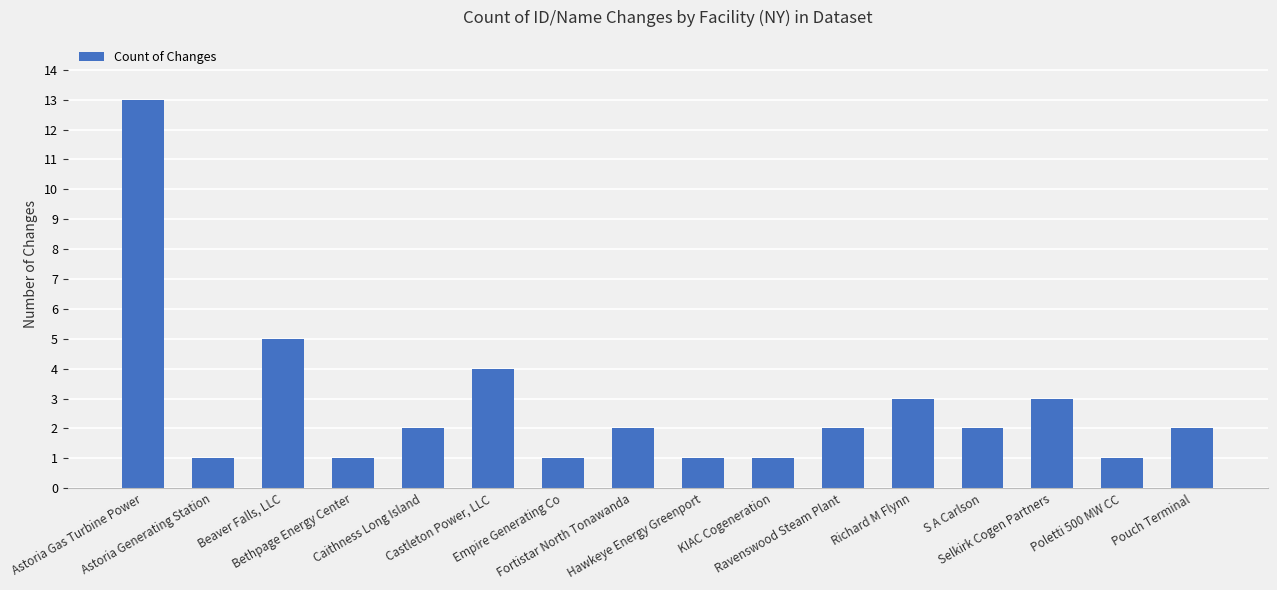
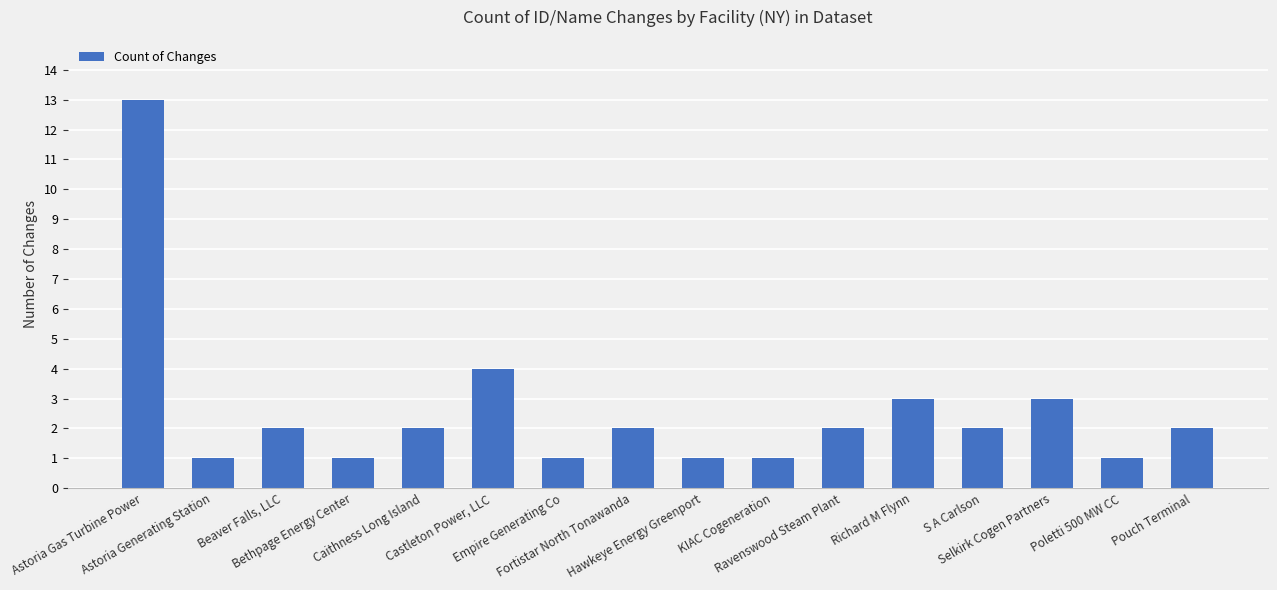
  {
    "Astoria Gas Turbine Power": 13,
    "Astoria Generating Station": 1,
-   "Beaver Falls, LLC": 5,
+   "Beaver Falls, LLC": 2,
    "Bethpage Energy Center": 1,
    "Caithness Long Island": 2,
    "Castleton Power, LLC": 4,
    "Empire Generating Co": 1,
    "Fortistar North Tonawanda": 2,
    "Hawkeye Energy Greenport": 1,
    "KIAC Cogeneration": 1,
    "Ravenswood Steam Plant": 2,
    "Richard M Flynn": 3,
    "S A Carlson": 2,
    "Selkirk Cogen Partners": 3,
    "Poletti 500 MW CC": 1,
    "Pouch Terminal": 2
  }
